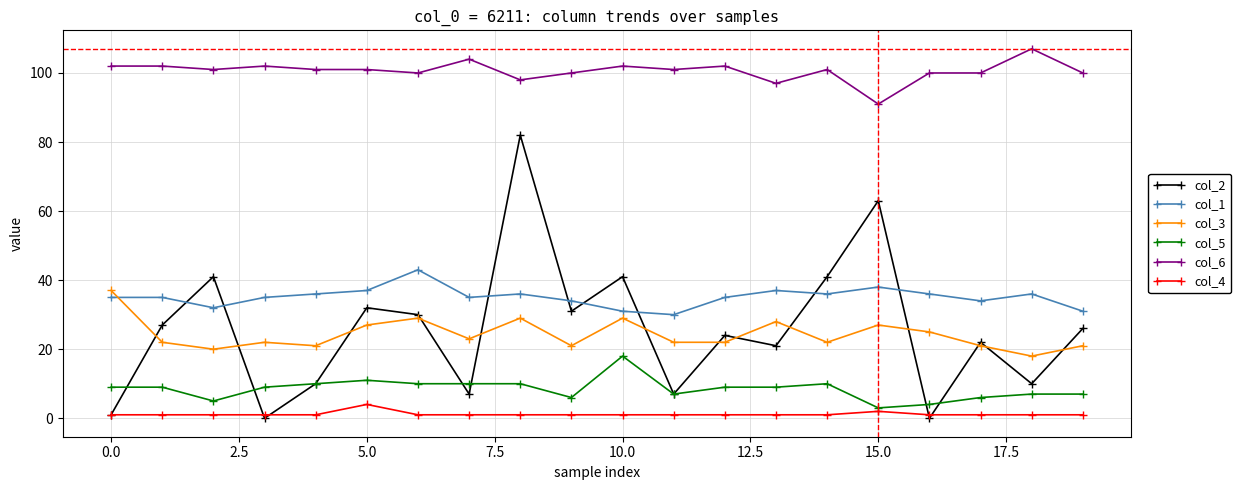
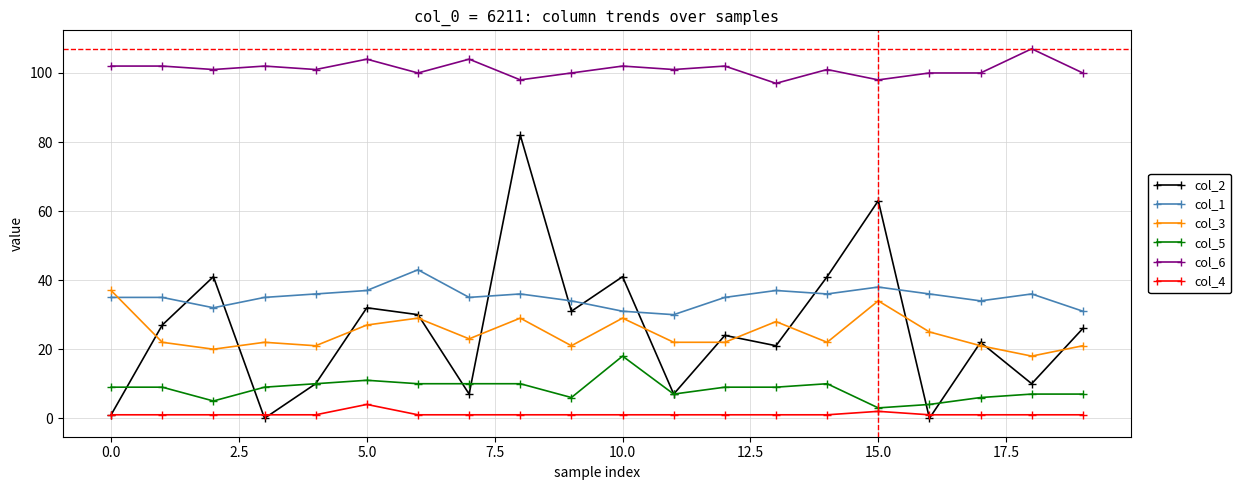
  {
    "col_2": {
      "5.0": 32,
      "10.0": 41,
      "15.0": 63
    },
    "col_1": {
      "0.0": 35,
      "5.0": 37,
      "10.0": 31,
      "15.0": 38
    },
    "col_3": {
      "0.0": 37,
      "5.0": 27,
      "10.0": 29,
-     "15.0": 27
+     "15.0": 34
    },
    "col_5": {
      "0.0": 9,
      "5.0": 11,
      "10.0": 18,
      "15.0": 3
    },
    "col_6": {
      "0.0": 102,
-     "5.0": 101,
+     "5.0": 104,
      "10.0": 102,
-     "15.0": 91
+     "15.0": 98
    },
    "col_4": {
      "5.0": 4,
      "10.0": 1,
      "15.0": 2
    }
  }
